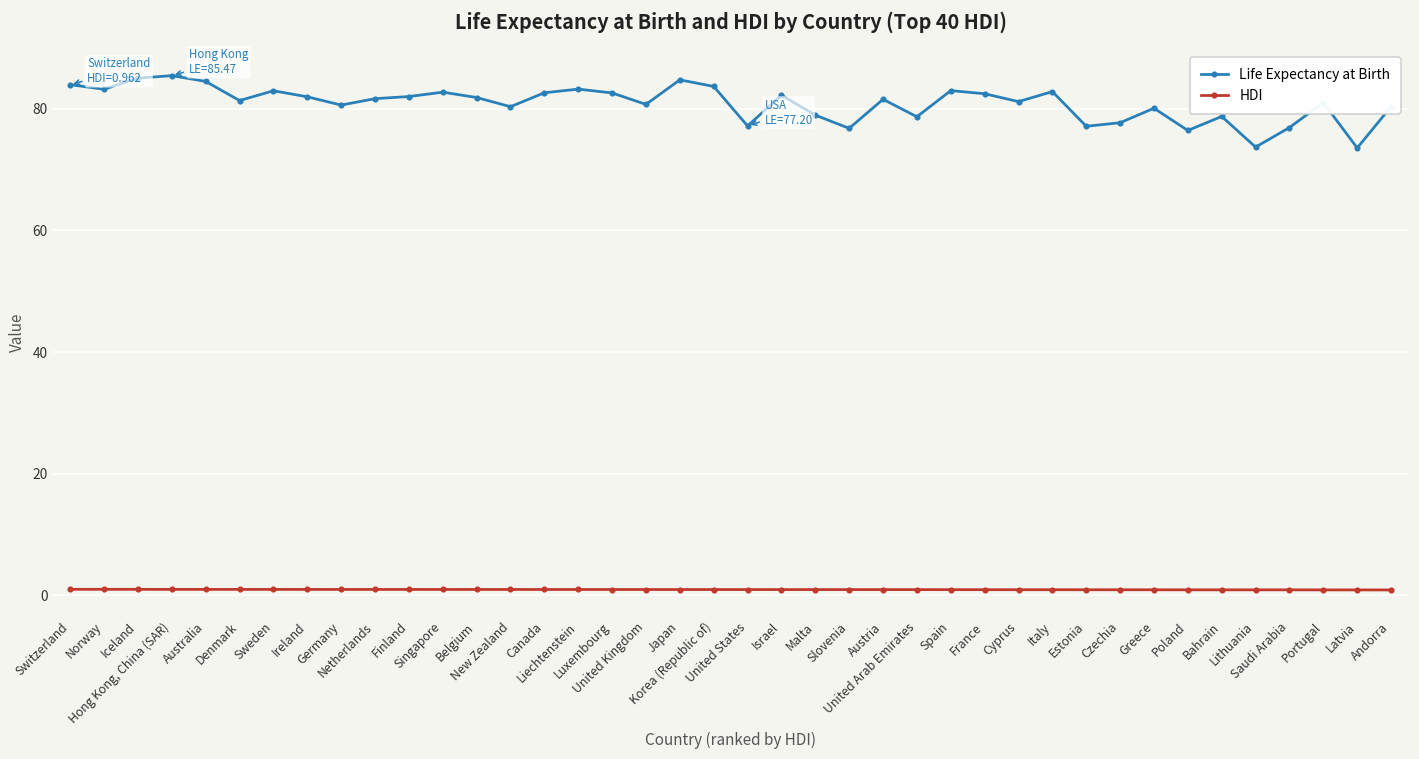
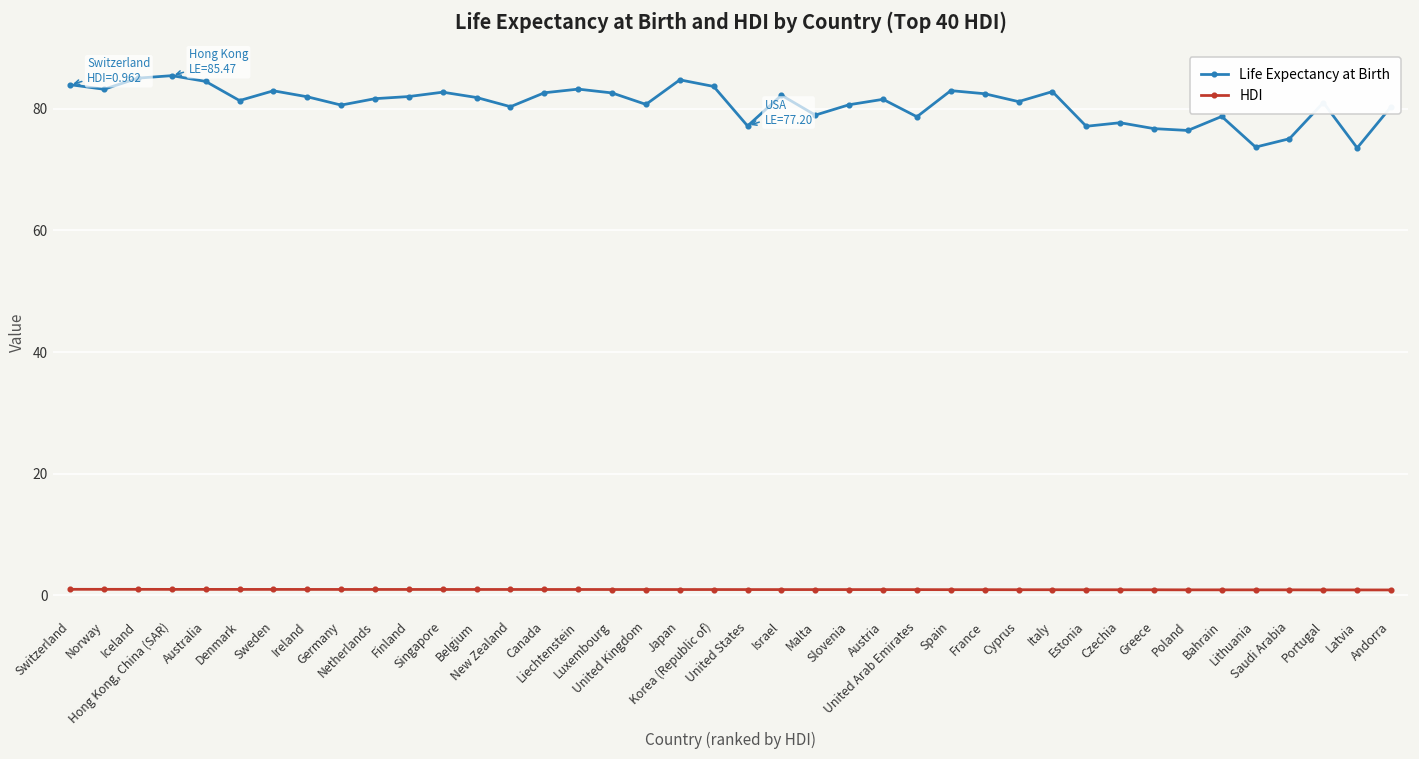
  {
    "Life Expectancy at Birth": {
      "Switzerland": 84,
      "Norway": 83,
      "Australia": 85,
      "Denmark": 81,
      "Sweden": 83,
      "Ireland": 82,
      "Germany": 81,
      "Netherlands": 82,
      "Finland": 82,
      "Singapore": 83,
      "Belgium": 82,
      "New Zealand": 80,
      "Canada": 83,
      "Liechtenstein": 83,
      "Luxembourg": 83,
      "United Kingdom": 81,
      "Japan": 85,
      "Korea (Republic of)": 84,
      "Israel": 82,
-     "Slovenia": 77,
+     "Slovenia": 81,
      "Austria": 82,
      "United Arab Emirates": 79,
      "Spain": 83,
      "France": 82,
      "Cyprus": 81,
      "Italy": 83,
      "Estonia": 77,
      "Czechia": 78,
-     "Greece": 80,
+     "Greece": 77,
      "Poland": 76,
      "Bahrain": 79,
      "Lithuania": 74,
-     "Saudi Arabia": 77,
+     "Saudi Arabia": 75,
      "Latvia": 74
    },
    "HDI": {
      "Switzerland": 1,
      "Norway": 1,
      "Iceland": 1,
      "Hong Kong, China (SAR)": 1,
      "Australia": 1,
      "Denmark": 1,
      "Sweden": 1,
      "Ireland": 1,
      "Germany": 1,
      "Netherlands": 1,
      "Finland": 1,
      "Singapore": 1,
      "Belgium": 1,
      "New Zealand": 1,
      "Canada": 1,
      "Liechtenstein": 1,
      "Luxembourg": 1,
      "United Kingdom": 1,
      "Japan": 1,
      "Korea (Republic of)": 1,
      "United States": 1,
      "Israel": 1,
      "Malta": 1,
      "Slovenia": 1,
      "Austria": 1,
      "United Arab Emirates": 1,
      "Spain": 1,
      "France": 1,
      "Cyprus": 1,
      "Italy": 1,
      "Estonia": 1,
      "Czechia": 1,
      "Greece": 1,
      "Poland": 1,
      "Bahrain": 1,
      "Lithuania": 1,
      "Saudi Arabia": 1,
      "Portugal": 1,
      "Latvia": 1,
      "Andorra": 1
    }
  }
